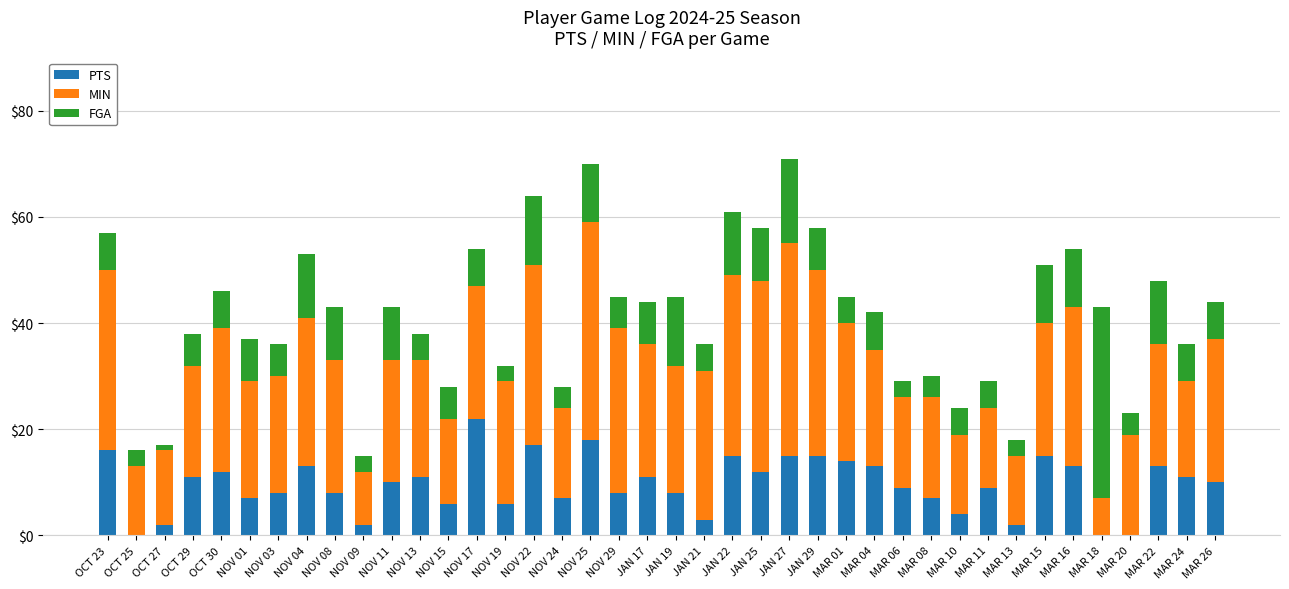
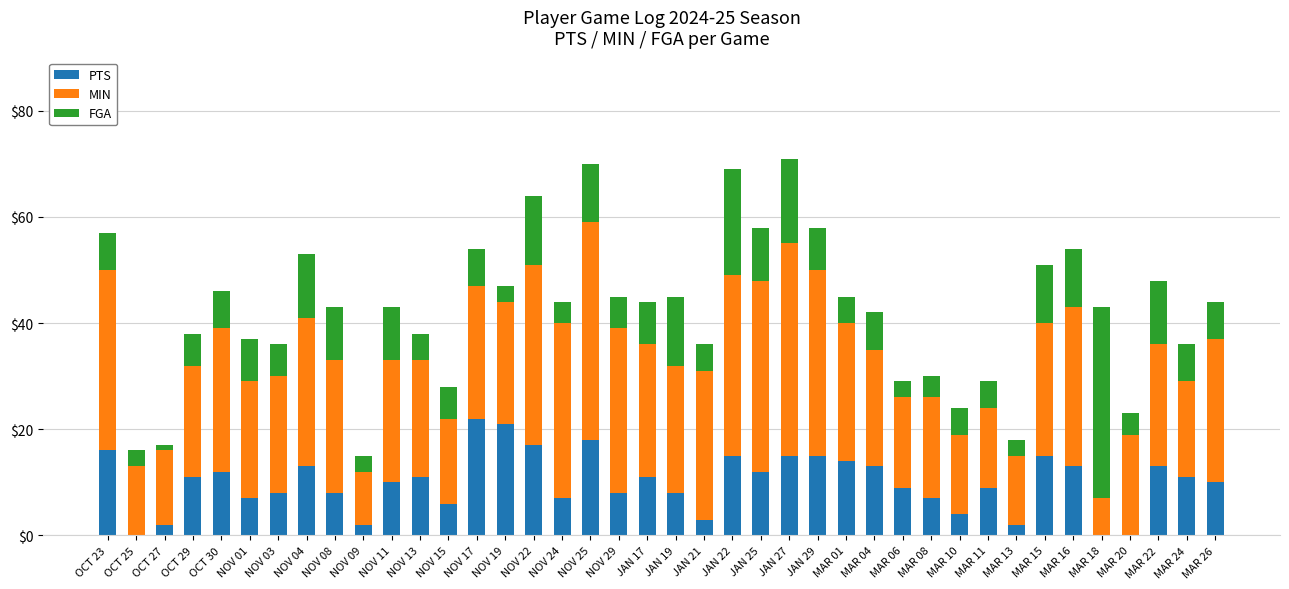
  {
    "PTS": {
      "OCT 23": "$16",
      "OCT 25": "$0",
      "OCT 27": "$2",
      "OCT 29": "$11",
      "OCT 30": "$12",
      "NOV 01": "$7",
      "NOV 03": "$8",
      "NOV 04": "$13",
      "NOV 08": "$8",
      "NOV 09": "$2",
      "NOV 11": "$10",
      "NOV 13": "$11",
      "NOV 15": "$6",
      "NOV 17": "$22",
-     "NOV 19": "$6",
+     "NOV 19": "$21",
      "NOV 22": "$17",
      "NOV 24": "$7",
      "NOV 25": "$18",
      "NOV 29": "$8",
      "JAN 17": "$11",
      "JAN 19": "$8",
      "JAN 21": "$3",
      "JAN 22": "$15",
      "JAN 25": "$12",
      "JAN 27": "$15",
      "JAN 29": "$15",
      "MAR 01": "$14",
      "MAR 04": "$13",
      "MAR 06": "$9",
      "MAR 08": "$7",
      "MAR 10": "$4",
      "MAR 11": "$9",
      "MAR 13": "$2",
      "MAR 15": "$15",
      "MAR 16": "$13",
      "MAR 18": "$0",
      "MAR 20": "$0",
      "MAR 22": "$13",
      "MAR 24": "$11",
      "MAR 26": "$10"
    },
    "MIN": {
      "OCT 23": "$34",
      "OCT 25": "$13",
      "OCT 27": "$14",
      "OCT 29": "$21",
      "OCT 30": "$27",
      "NOV 01": "$22",
      "NOV 03": "$22",
      "NOV 04": "$28",
      "NOV 08": "$25",
      "NOV 09": "$10",
      "NOV 11": "$23",
      "NOV 13": "$22",
      "NOV 15": "$16",
      "NOV 17": "$25",
      "NOV 19": "$23",
      "NOV 22": "$34",
-     "NOV 24": "$17",
+     "NOV 24": "$33",
      "NOV 25": "$41",
      "NOV 29": "$31",
      "JAN 17": "$25",
      "JAN 19": "$24",
      "JAN 21": "$28",
      "JAN 22": "$34",
      "JAN 25": "$36",
      "JAN 27": "$40",
      "JAN 29": "$35",
      "MAR 01": "$26",
      "MAR 04": "$22",
      "MAR 06": "$17",
      "MAR 08": "$19",
      "MAR 10": "$15",
      "MAR 11": "$15",
      "MAR 13": "$13",
      "MAR 15": "$25",
      "MAR 16": "$30",
      "MAR 18": "$7",
      "MAR 20": "$19",
      "MAR 22": "$23",
      "MAR 24": "$18",
      "MAR 26": "$27"
    },
    "FGA": {
      "OCT 23": "$7",
      "OCT 25": "$3",
      "OCT 27": "$1",
      "OCT 29": "$6",
      "OCT 30": "$7",
      "NOV 01": "$8",
      "NOV 03": "$6",
      "NOV 04": "$12",
      "NOV 08": "$10",
      "NOV 09": "$3",
      "NOV 11": "$10",
      "NOV 13": "$5",
      "NOV 15": "$6",
      "NOV 17": "$7",
      "NOV 19": "$3",
      "NOV 22": "$13",
      "NOV 24": "$4",
      "NOV 25": "$11",
      "NOV 29": "$6",
      "JAN 17": "$8",
      "JAN 19": "$13",
      "JAN 21": "$5",
-     "JAN 22": "$12",
+     "JAN 22": "$20",
      "JAN 25": "$10",
      "JAN 27": "$16",
      "JAN 29": "$8",
      "MAR 01": "$5",
      "MAR 04": "$7",
      "MAR 06": "$3",
      "MAR 08": "$4",
      "MAR 10": "$5",
      "MAR 11": "$5",
      "MAR 13": "$3",
      "MAR 15": "$11",
      "MAR 16": "$11",
      "MAR 18": "$36",
      "MAR 20": "$4",
      "MAR 22": "$12",
      "MAR 24": "$7",
      "MAR 26": "$7"
    }
  }
